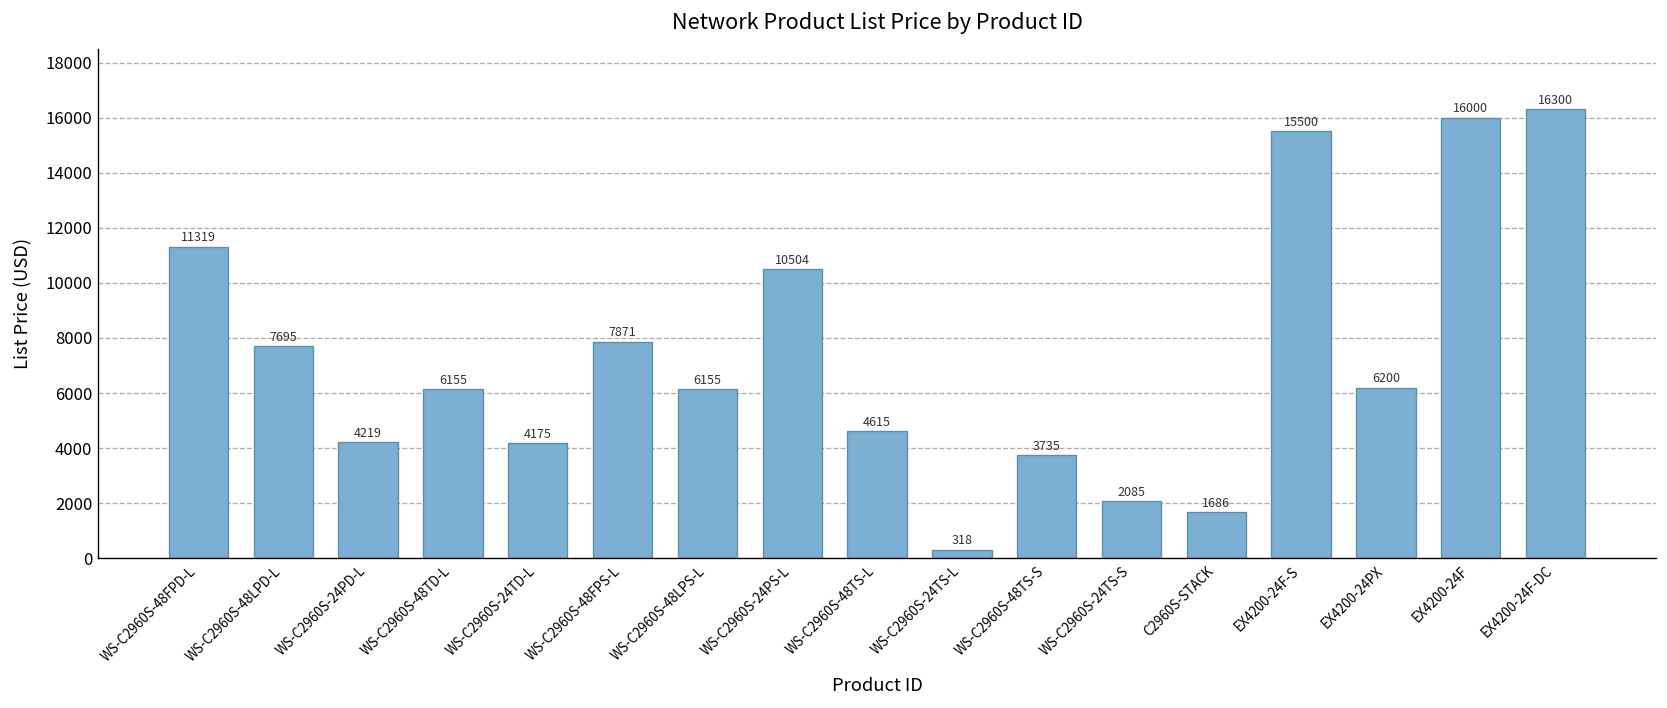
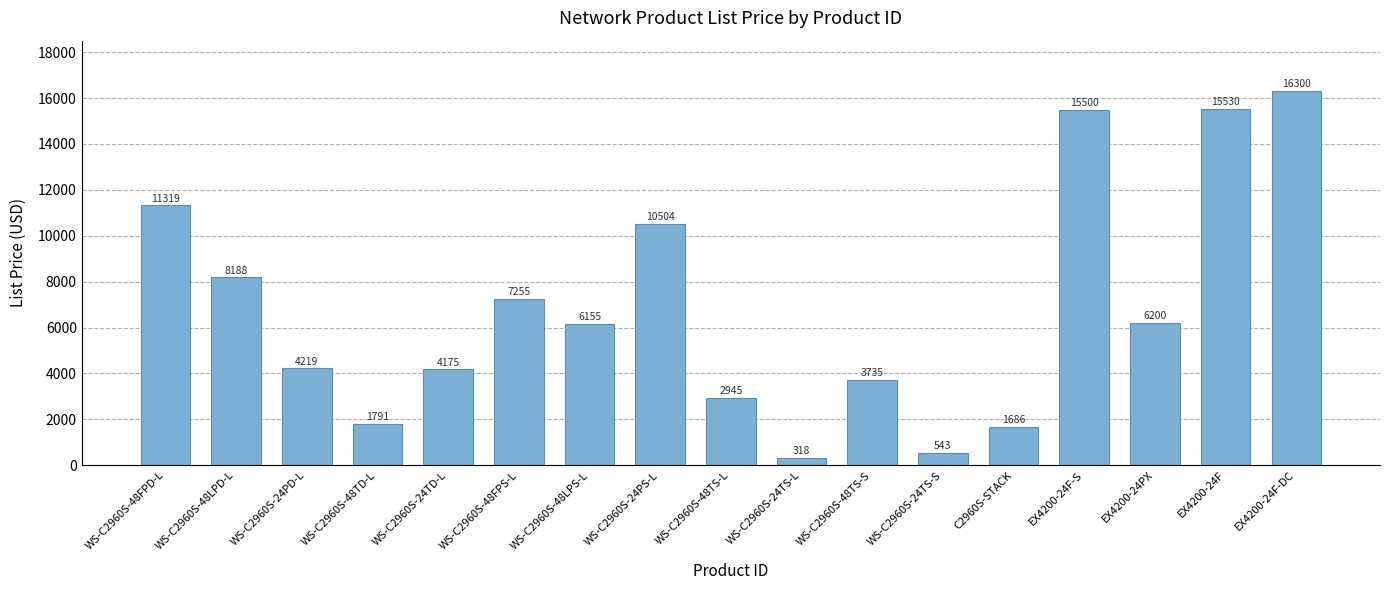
  {
    "WS-C2960S-48FPD-L": 11319,
-   "WS-C2960S-48LPD-L": 7695,
+   "WS-C2960S-48LPD-L": 8188,
    "WS-C2960S-24PD-L": 4219,
-   "WS-C2960S-48TD-L": 6155,
+   "WS-C2960S-48TD-L": 1791,
    "WS-C2960S-24TD-L": 4175,
-   "WS-C2960S-48FPS-L": 7871,
+   "WS-C2960S-48FPS-L": 7255,
    "WS-C2960S-48LPS-L": 6155,
    "WS-C2960S-24PS-L": 10504,
-   "WS-C2960S-48TS-L": 4615,
+   "WS-C2960S-48TS-L": 2945,
    "WS-C2960S-24TS-L": 318,
    "WS-C2960S-48TS-S": 3735,
-   "WS-C2960S-24TS-S": 2085,
+   "WS-C2960S-24TS-S": 543,
    "C2960S-STACK": 1686,
    "EX4200-24F-S": 15500,
    "EX4200-24PX": 6200,
-   "EX4200-24F": 16000,
+   "EX4200-24F": 15530,
    "EX4200-24F-DC": 16300
  }
